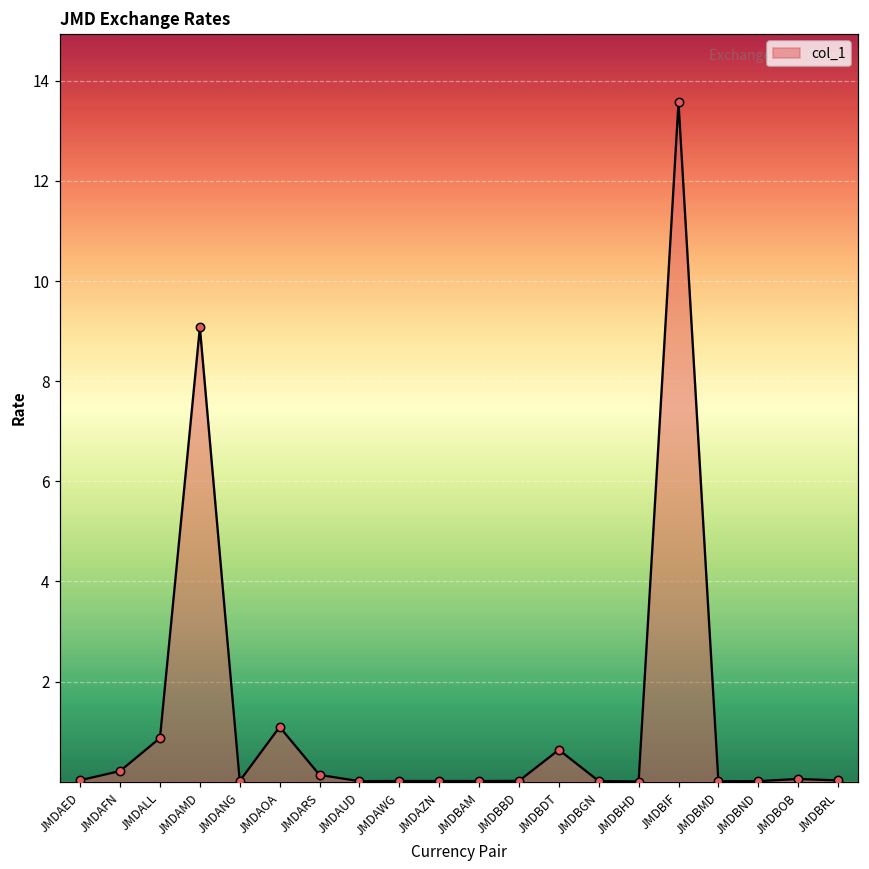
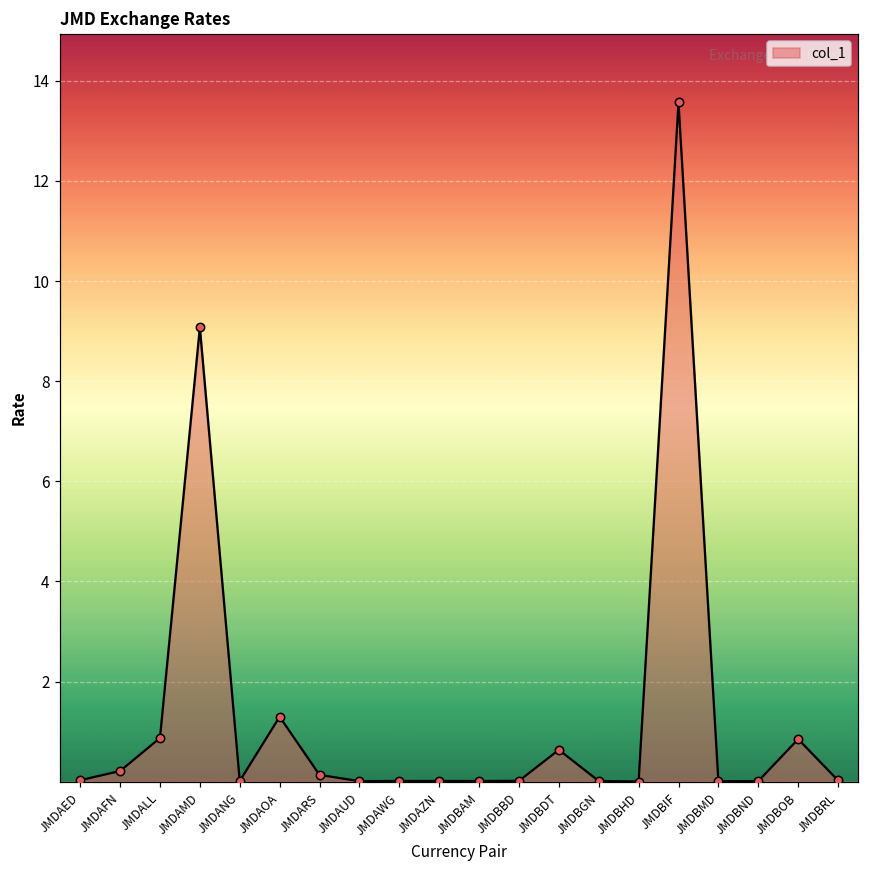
  {
    "JMDAED": 0.0,
    "JMDAFN": 0.2,
    "JMDALL": 0.9,
    "JMDAMD": 9.1,
    "JMDANG": 0.0,
-   "JMDAOA": 1.1,
+   "JMDAOA": 1.3,
    "JMDARS": 0.1,
    "JMDAUD": 0.0,
    "JMDAWG": 0.0,
    "JMDAZN": 0.0,
    "JMDBAM": 0.0,
    "JMDBBD": 0.0,
    "JMDBDT": 0.6,
    "JMDBGN": 0.0,
    "JMDBIF": 13.6,
    "JMDBMD": 0.0,
    "JMDBND": 0.0,
-   "JMDBOB": 0.1,
+   "JMDBOB": 0.8,
    "JMDBRL": 0.0
  }
